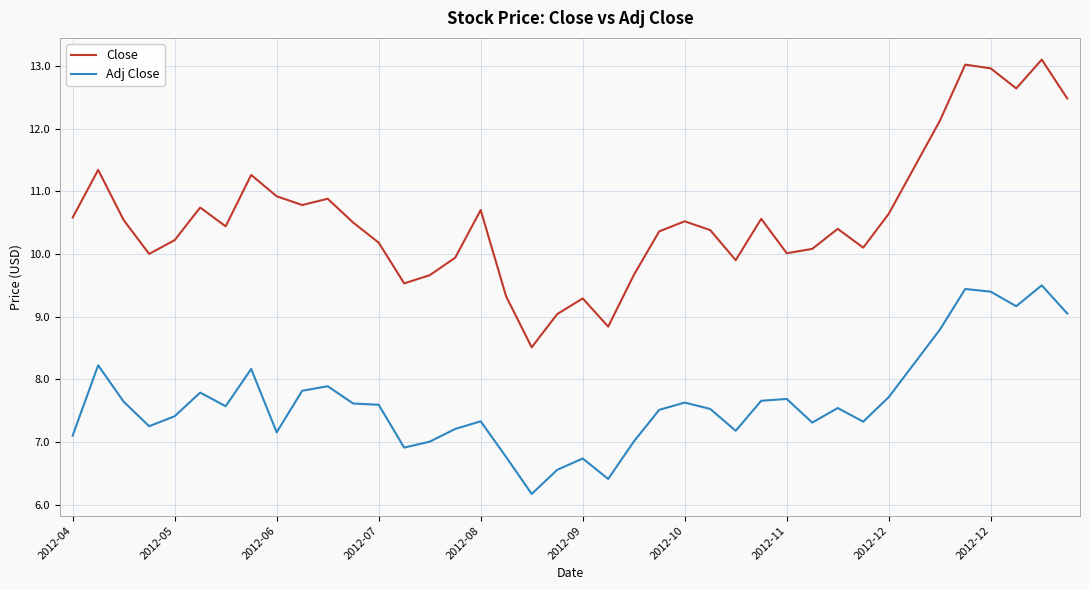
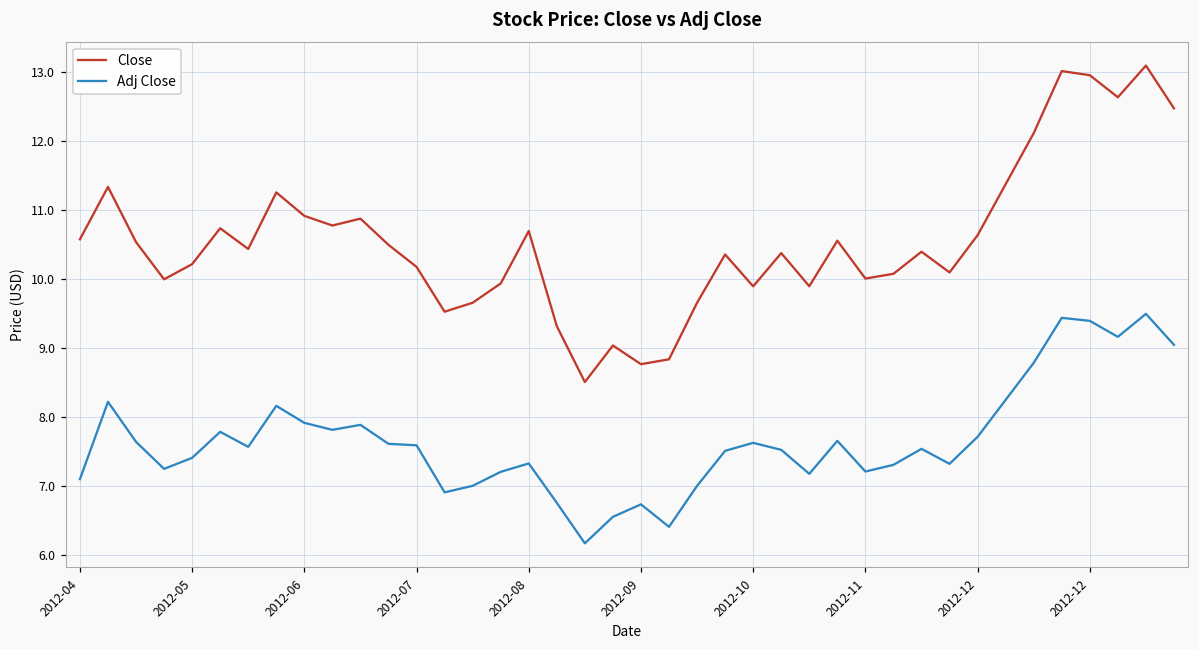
  {
    "Close": {
      "2012-04": 10.6,
      "2012-05": 10.2,
      "2012-06": 10.9,
      "2012-07": 10.2,
      "2012-08": 10.7,
-     "2012-09": 9.3,
-     "2012-10": 10.5,
+     "2012-09": 8.8,
+     "2012-10": 9.9,
      "2012-11": 10.0
    },
    "Adj Close": {
      "2012-04": 7.1,
      "2012-05": 7.4,
-     "2012-06": 7.2,
+     "2012-06": 7.9,
      "2012-07": 7.6,
      "2012-08": 7.3,
      "2012-09": 6.7,
      "2012-10": 7.6,
-     "2012-11": 7.7
+     "2012-11": 7.2
    }
  }
